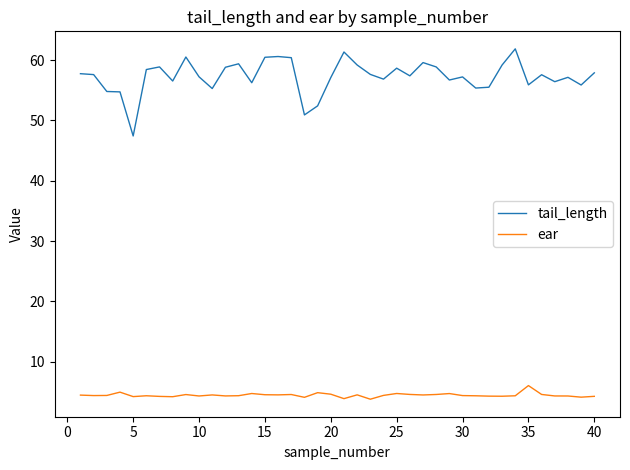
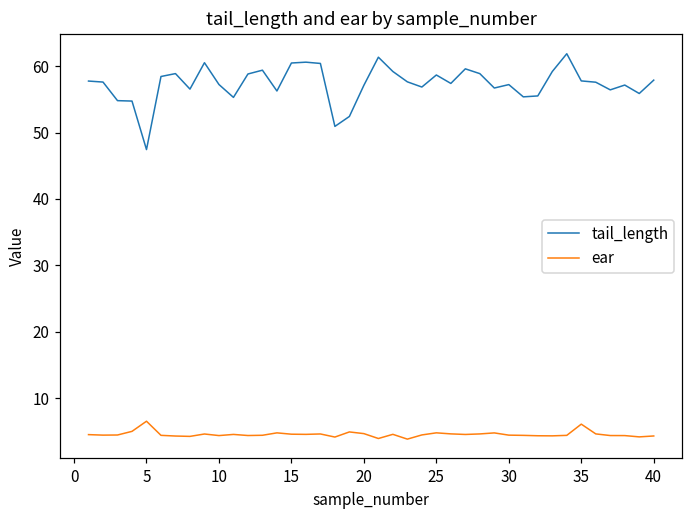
  {
    "tail_length": {
      "5": 47,
      "10": 57,
      "15": 60,
      "20": 57,
      "25": 59,
      "30": 57,
-     "35": 56,
+     "35": 58,
      "40": 58
    },
    "ear": {
-     "5": 4,
+     "5": 7,
      "10": 4,
      "15": 5,
      "20": 5,
      "25": 5,
      "30": 4,
      "35": 6,
      "40": 4
    }
  }
